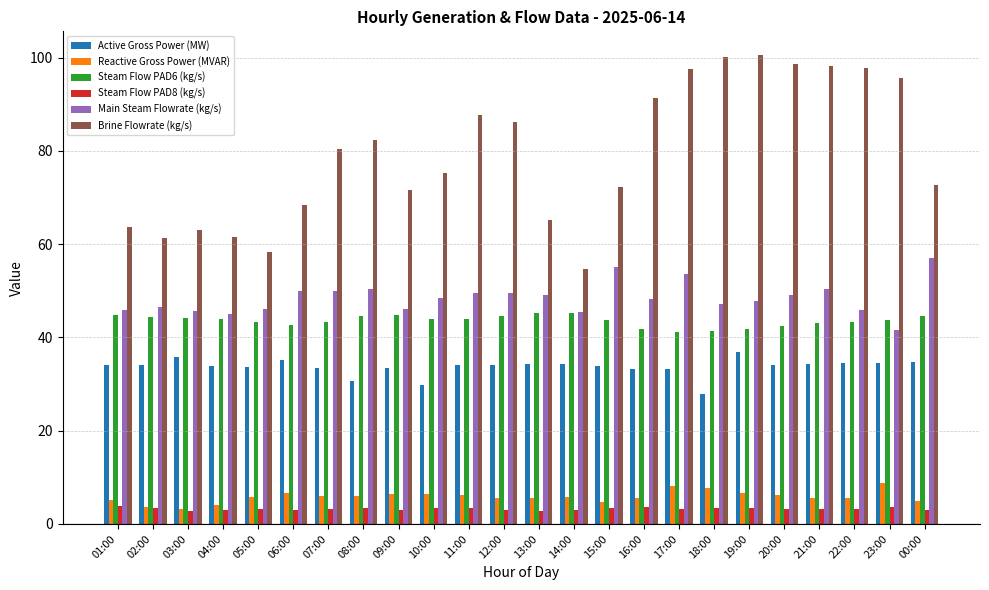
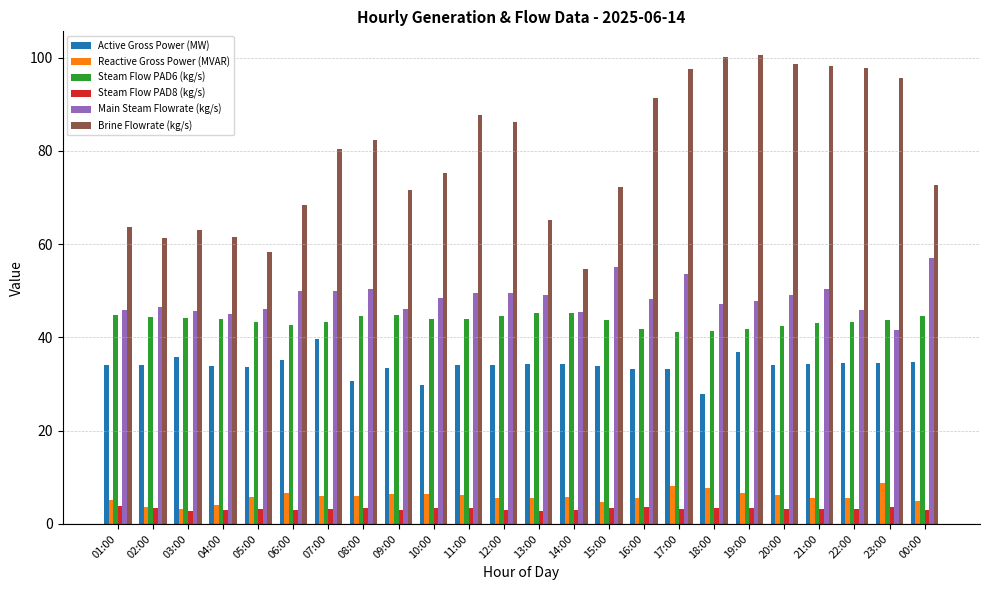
  {
    "Active Gross Power (MW)": {
      "01:00": 34,
      "02:00": 34,
      "03:00": 36,
      "04:00": 34,
      "05:00": 34,
      "06:00": 35,
-     "07:00": 34,
+     "07:00": 40,
      "08:00": 31,
      "09:00": 34,
      "10:00": 30,
      "11:00": 34,
      "12:00": 34,
      "13:00": 34,
      "14:00": 34,
      "15:00": 34,
      "16:00": 33,
      "17:00": 33,
      "18:00": 28,
      "19:00": 37,
      "20:00": 34,
      "21:00": 34,
      "22:00": 35,
      "23:00": 35,
      "00:00": 35
    },
    "Reactive Gross Power (MVAR)": {
      "01:00": 5,
      "02:00": 4,
      "03:00": 3,
      "04:00": 4,
      "05:00": 6,
      "06:00": 7,
      "07:00": 6,
      "08:00": 6,
      "09:00": 6,
      "10:00": 6,
      "11:00": 6,
      "12:00": 6,
      "13:00": 6,
      "14:00": 6,
      "15:00": 5,
      "16:00": 6,
      "17:00": 8,
      "18:00": 8,
      "19:00": 7,
      "20:00": 6,
      "21:00": 6,
      "22:00": 6,
      "23:00": 9,
      "00:00": 5
    },
    "Steam Flow PAD6 (kg/s)": {
      "01:00": 45,
      "02:00": 44,
      "03:00": 44,
      "04:00": 44,
      "05:00": 43,
      "06:00": 43,
      "07:00": 43,
      "08:00": 45,
      "09:00": 45,
      "10:00": 44,
      "11:00": 44,
      "12:00": 45,
      "13:00": 45,
      "14:00": 45,
      "15:00": 44,
      "16:00": 42,
      "17:00": 41,
      "18:00": 41,
      "19:00": 42,
      "20:00": 42,
      "21:00": 43,
      "22:00": 43,
      "23:00": 44,
      "00:00": 45
    },
    "Steam Flow PAD8 (kg/s)": {
      "01:00": 4,
      "02:00": 4,
      "03:00": 3,
      "04:00": 3,
      "05:00": 3,
      "06:00": 3,
      "07:00": 3,
      "08:00": 3,
      "09:00": 3,
      "10:00": 3,
      "11:00": 3,
      "12:00": 3,
      "13:00": 3,
      "14:00": 3,
      "15:00": 4,
      "16:00": 4,
      "17:00": 3,
      "18:00": 3,
      "19:00": 3,
      "20:00": 3,
      "21:00": 3,
      "22:00": 3,
      "23:00": 4,
      "00:00": 3
    },
    "Main Steam Flowrate (kg/s)": {
      "01:00": 46,
      "02:00": 46,
      "03:00": 46,
      "04:00": 45,
      "05:00": 46,
      "06:00": 50,
      "07:00": 50,
      "08:00": 50,
      "09:00": 46,
      "10:00": 48,
      "11:00": 50,
      "12:00": 50,
      "13:00": 49,
      "14:00": 45,
      "15:00": 55,
      "16:00": 48,
      "17:00": 54,
      "18:00": 47,
      "19:00": 48,
      "20:00": 49,
      "21:00": 50,
      "22:00": 46,
      "23:00": 42,
      "00:00": 57
    },
    "Brine Flowrate (kg/s)": {
      "01:00": 64,
      "02:00": 61,
      "03:00": 63,
      "04:00": 62,
      "05:00": 58,
      "06:00": 68,
      "07:00": 80,
      "08:00": 82,
      "09:00": 72,
      "10:00": 75,
      "11:00": 88,
      "12:00": 86,
      "13:00": 65,
      "14:00": 55,
      "15:00": 72,
      "16:00": 91,
      "17:00": 98,
      "18:00": 100,
      "19:00": 101,
      "20:00": 99,
      "21:00": 98,
      "22:00": 98,
      "23:00": 96,
      "00:00": 73
    }
  }
